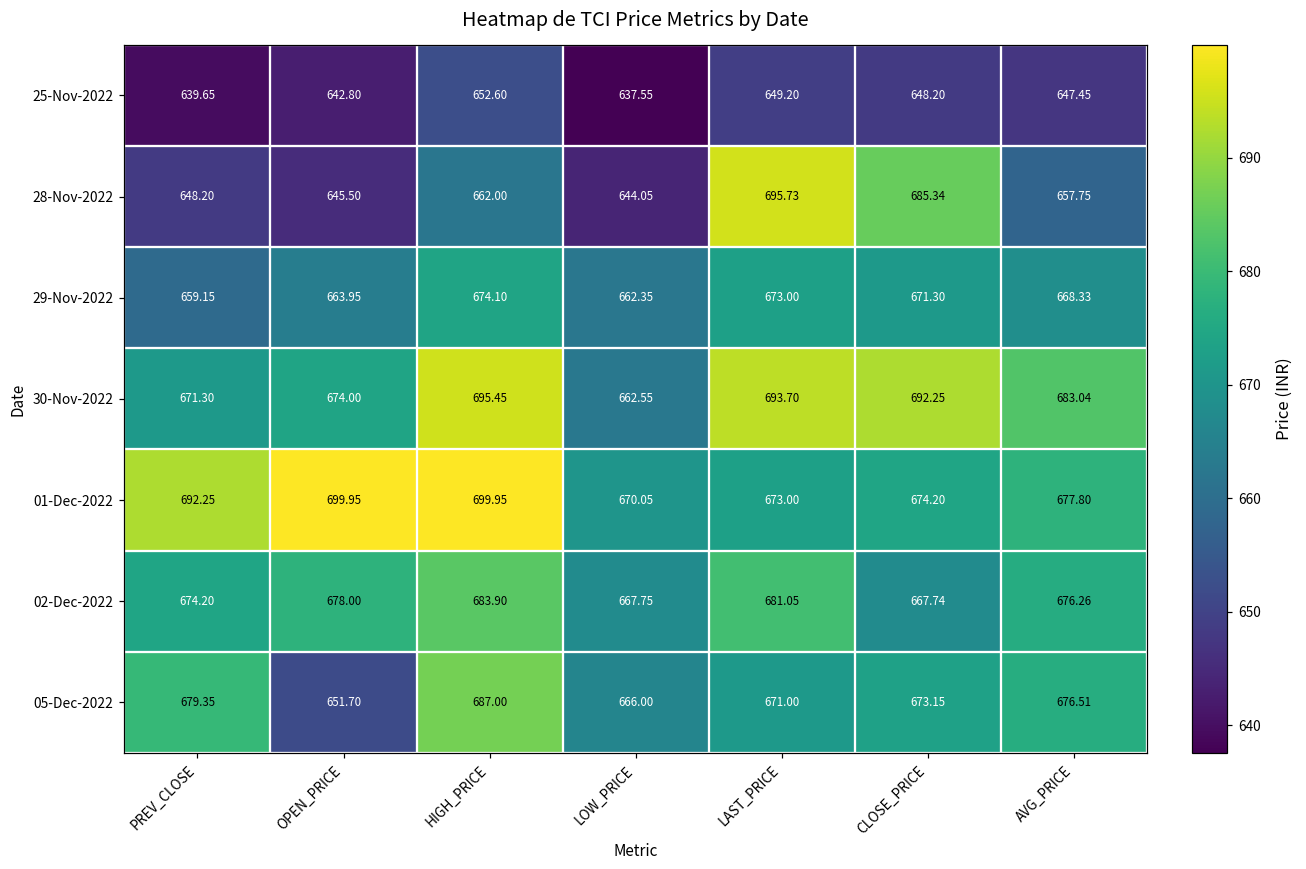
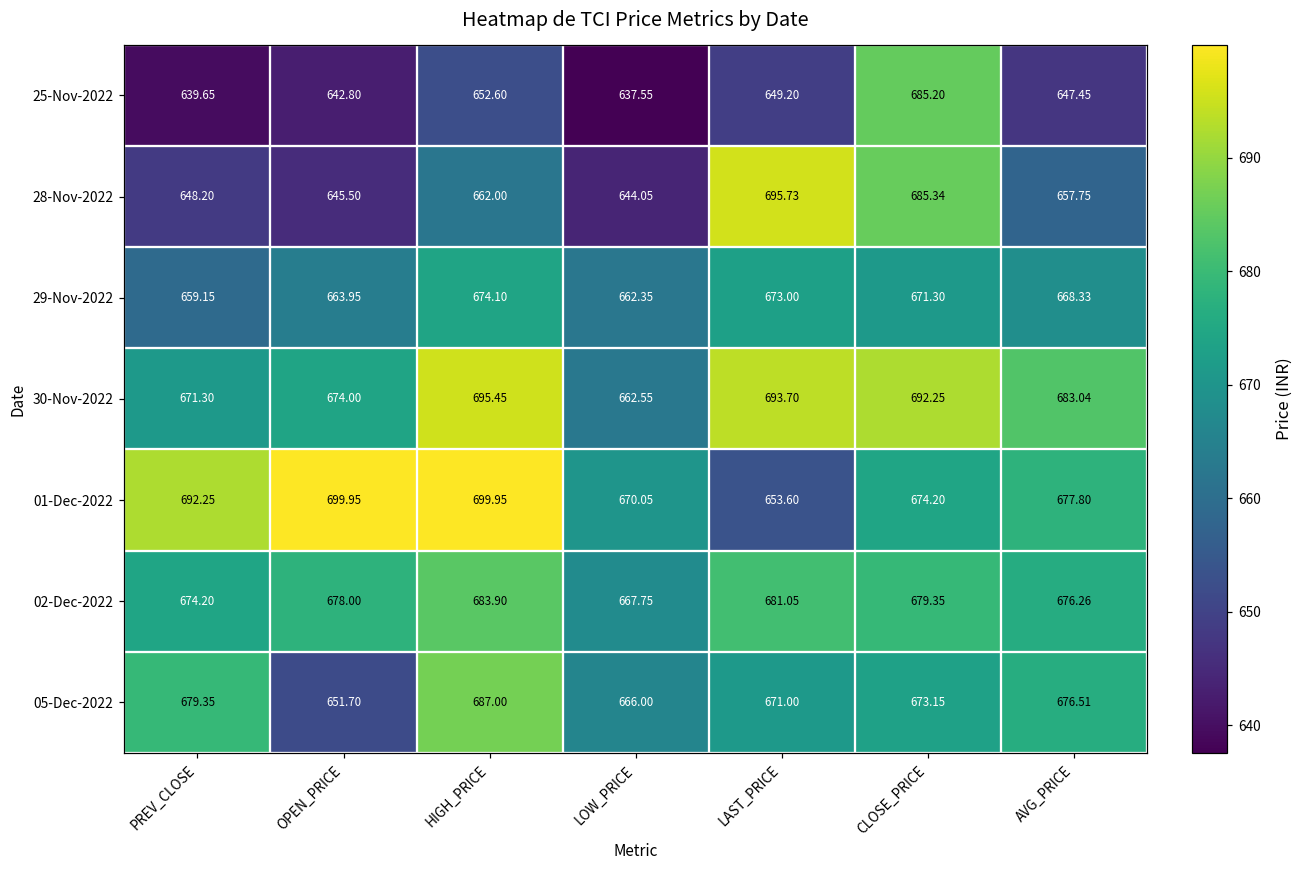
  {
    "25-Nov-2022": {
      "PREV_CLOSE": 639.65,
      "OPEN_PRICE": 642.80,
      "HIGH_PRICE": 652.60,
      "LOW_PRICE": 637.55,
      "LAST_PRICE": 649.20,
-     "CLOSE_PRICE": 648.20,
+     "CLOSE_PRICE": 685.20,
      "AVG_PRICE": 647.45
    },
    "28-Nov-2022": {
      "PREV_CLOSE": 648.20,
      "OPEN_PRICE": 645.50,
      "HIGH_PRICE": 662.00,
      "LOW_PRICE": 644.05,
      "LAST_PRICE": 695.73,
      "CLOSE_PRICE": 685.34,
      "AVG_PRICE": 657.75
    },
    "29-Nov-2022": {
      "PREV_CLOSE": 659.15,
      "OPEN_PRICE": 663.95,
      "HIGH_PRICE": 674.10,
      "LOW_PRICE": 662.35,
      "LAST_PRICE": 673.00,
      "CLOSE_PRICE": 671.30,
      "AVG_PRICE": 668.33
    },
    "30-Nov-2022": {
      "PREV_CLOSE": 671.30,
      "OPEN_PRICE": 674.00,
      "HIGH_PRICE": 695.45,
      "LOW_PRICE": 662.55,
      "LAST_PRICE": 693.70,
      "CLOSE_PRICE": 692.25,
      "AVG_PRICE": 683.04
    },
    "01-Dec-2022": {
      "PREV_CLOSE": 692.25,
      "OPEN_PRICE": 699.95,
      "HIGH_PRICE": 699.95,
      "LOW_PRICE": 670.05,
-     "LAST_PRICE": 673.00,
+     "LAST_PRICE": 653.60,
      "CLOSE_PRICE": 674.20,
      "AVG_PRICE": 677.80
    },
    "02-Dec-2022": {
      "PREV_CLOSE": 674.20,
      "OPEN_PRICE": 678.00,
      "HIGH_PRICE": 683.90,
      "LOW_PRICE": 667.75,
      "LAST_PRICE": 681.05,
-     "CLOSE_PRICE": 667.74,
+     "CLOSE_PRICE": 679.35,
      "AVG_PRICE": 676.26
    },
    "05-Dec-2022": {
      "PREV_CLOSE": 679.35,
      "OPEN_PRICE": 651.70,
      "HIGH_PRICE": 687.00,
      "LOW_PRICE": 666.00,
      "LAST_PRICE": 671.00,
      "CLOSE_PRICE": 673.15,
      "AVG_PRICE": 676.51
    }
  }
